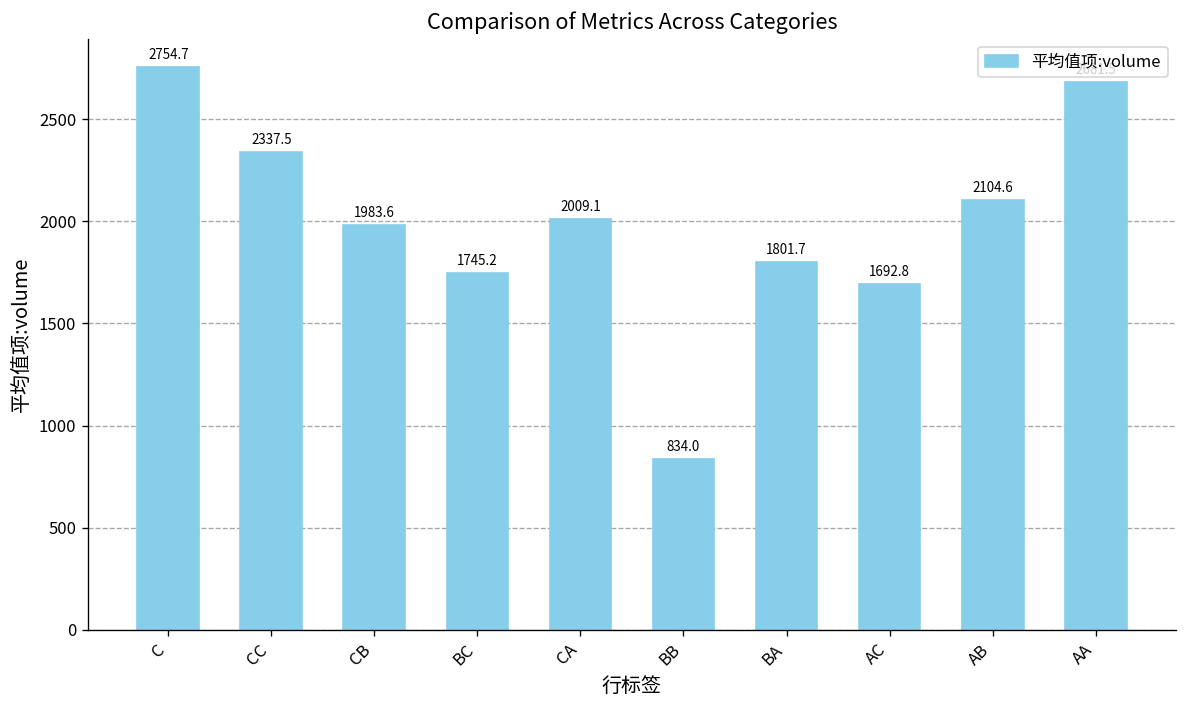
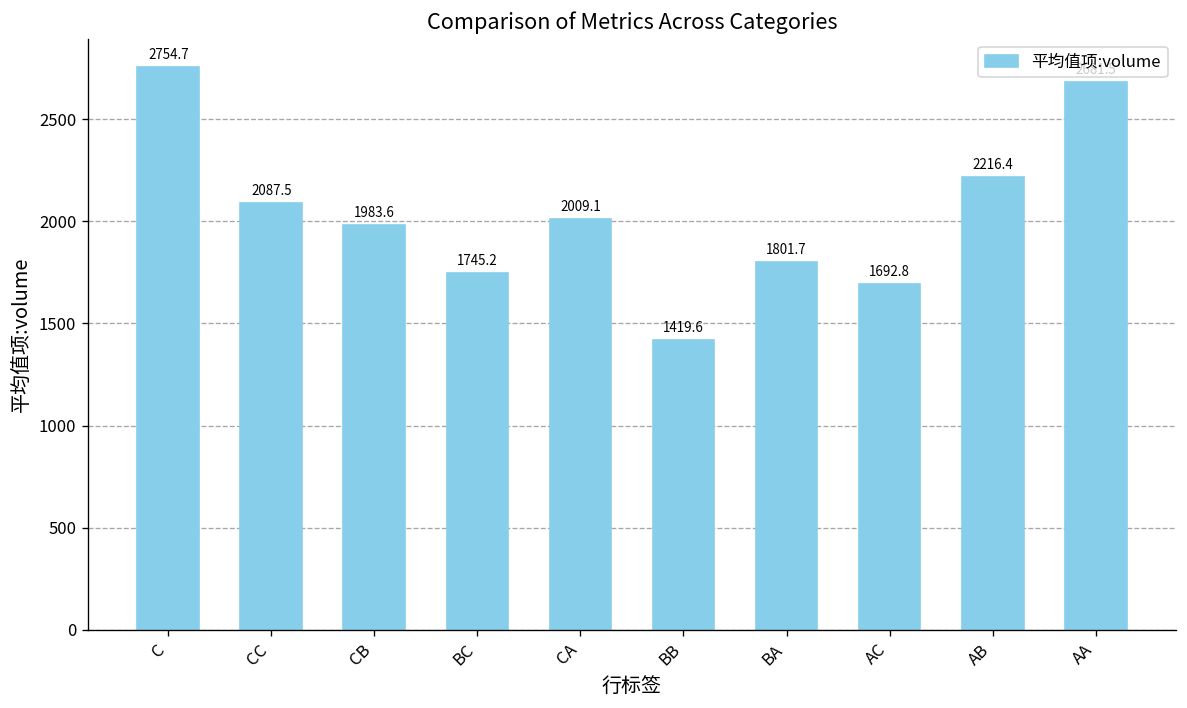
  {
    "C": 2754.7,
-   "CC": 2337.5,
+   "CC": 2087.5,
    "CB": 1983.6,
    "BC": 1745.2,
    "CA": 2009.1,
-   "BB": 834.0,
+   "BB": 1419.6,
    "BA": 1801.7,
    "AC": 1692.8,
-   "AB": 2104.6
+   "AB": 2216.4
  }
